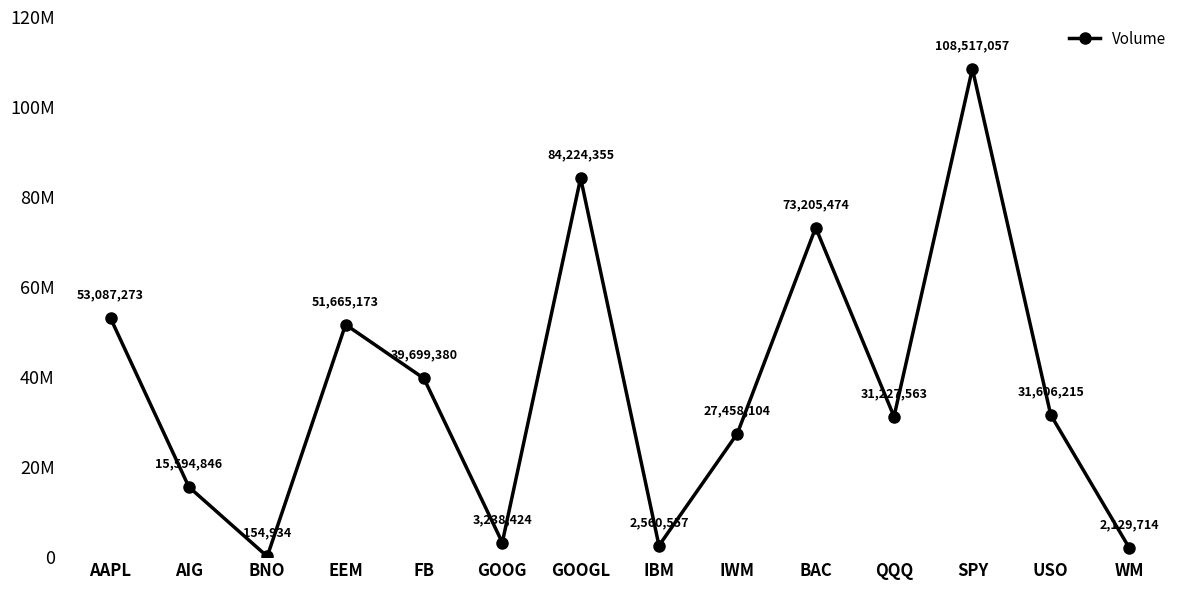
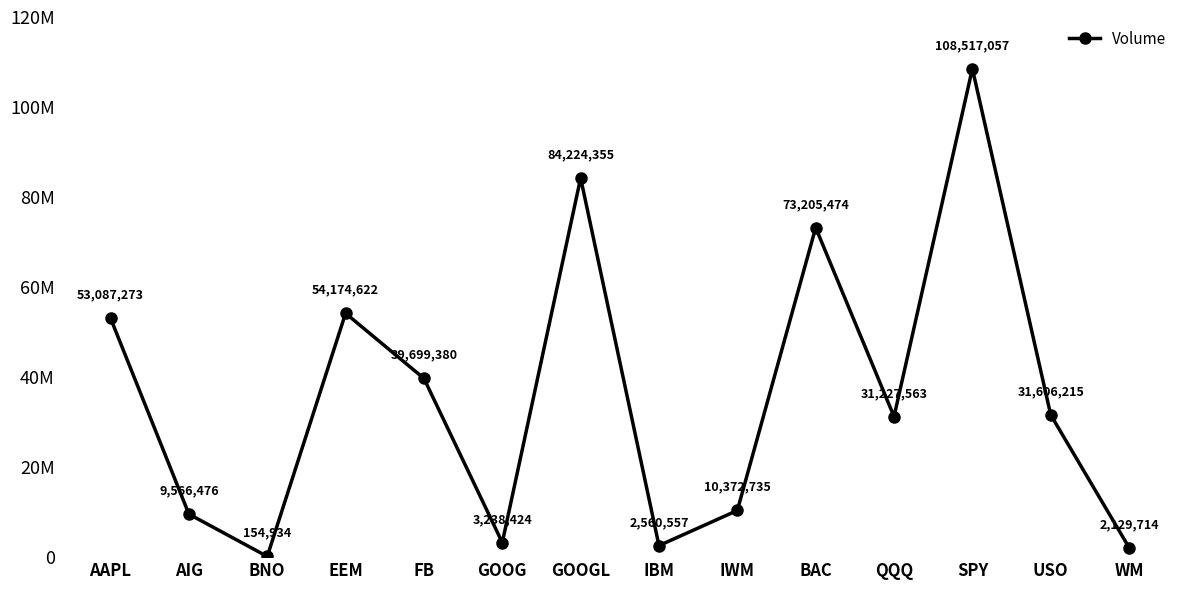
  {
    "AAPL": "53,087,273",
-   "AIG": "15,594,846",
+   "AIG": "9,566,476",
    "BNO": "154,934",
-   "EEM": "51,665,173",
+   "EEM": "54,174,622",
    "FB": "39,699,380",
    "GOOG": "3,238,424",
    "GOOGL": "84,224,355",
    "IBM": "2,560,557",
-   "IWM": "27,458,104",
+   "IWM": "10,372,735",
    "BAC": "73,205,474",
    "QQQ": "31,227,563",
    "SPY": "108,517,057",
    "USO": "31,606,215",
    "WM": "2,129,714"
  }
